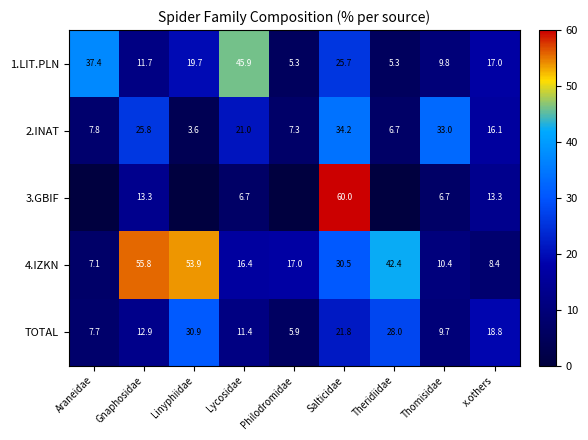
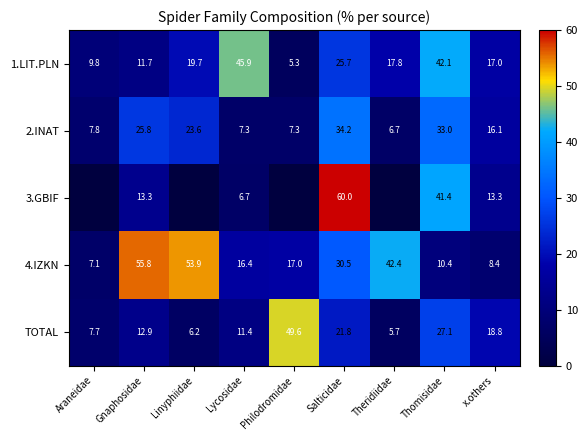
  {
    "1.LIT.PLN": {
-     "Araneidae": 37.4,
+     "Araneidae": 9.8,
      "Gnaphosidae": 11.7,
      "Linyphiidae": 19.7,
      "Lycosidae": 45.9,
      "Philodromidae": 5.3,
      "Salticidae": 25.7,
-     "Theridiidae": 5.3,
-     "Thomisidae": 9.8,
+     "Theridiidae": 17.8,
+     "Thomisidae": 42.1,
      "x.others": 17.0
    },
    "2.INAT": {
      "Araneidae": 7.8,
      "Gnaphosidae": 25.8,
-     "Linyphiidae": 3.6,
-     "Lycosidae": 21.0,
+     "Linyphiidae": 23.6,
+     "Lycosidae": 7.3,
      "Philodromidae": 7.3,
      "Salticidae": 34.2,
      "Theridiidae": 6.7,
      "Thomisidae": 33.0,
      "x.others": 16.1
    },
    "3.GBIF": {
      "Gnaphosidae": 13.3,
      "Lycosidae": 6.7,
      "Salticidae": 60.0,
-     "Thomisidae": 6.7,
+     "Thomisidae": 41.4,
      "x.others": 13.3
    },
    "4.IZKN": {
      "Araneidae": 7.1,
      "Gnaphosidae": 55.8,
      "Linyphiidae": 53.9,
      "Lycosidae": 16.4,
      "Philodromidae": 17.0,
      "Salticidae": 30.5,
      "Theridiidae": 42.4,
      "Thomisidae": 10.4,
      "x.others": 8.4
    },
    "TOTAL": {
      "Araneidae": 7.7,
      "Gnaphosidae": 12.9,
-     "Linyphiidae": 30.9,
+     "Linyphiidae": 6.2,
      "Lycosidae": 11.4,
-     "Philodromidae": 5.9,
+     "Philodromidae": 49.6,
      "Salticidae": 21.8,
-     "Theridiidae": 28.0,
-     "Thomisidae": 9.7,
+     "Theridiidae": 5.7,
+     "Thomisidae": 27.1,
      "x.others": 18.8
    }
  }
